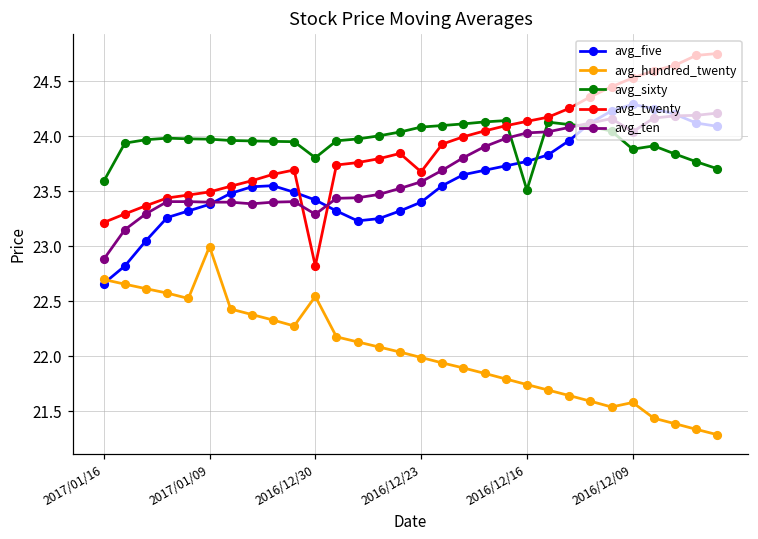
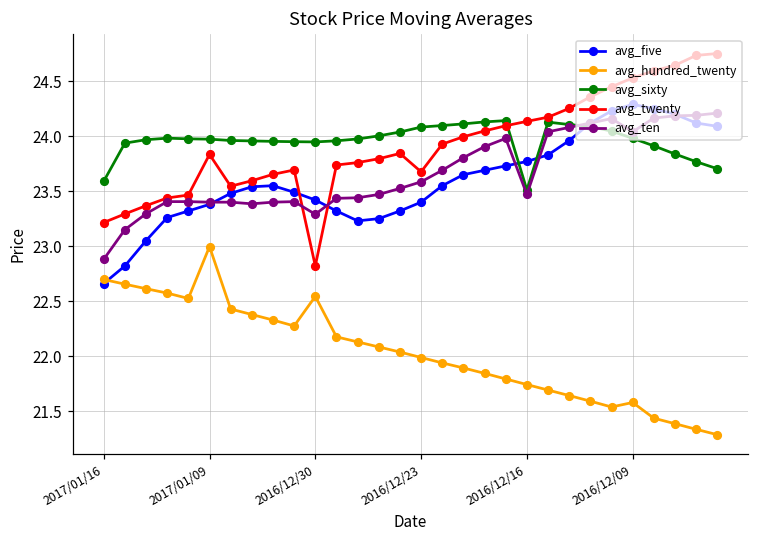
  {
    "avg_five": {
      "2017/01/16": 22.7,
      "2016/12/30": 23.4,
      "2016/12/23": 23.4,
      "2016/12/16": 23.8
    },
    "avg_hundred_twenty": {
      "2017/01/16": 22.7,
      "2017/01/09": 23.0,
      "2016/12/30": 22.5,
      "2016/12/23": 22.0,
      "2016/12/16": 21.7,
      "2016/12/09": 21.6
    },
    "avg_sixty": {
      "2017/01/16": 23.6,
      "2017/01/09": 24.0,
-     "2016/12/30": 23.8,
+     "2016/12/30": 23.9,
      "2016/12/23": 24.1,
      "2016/12/16": 23.5,
-     "2016/12/09": 23.9
+     "2016/12/09": 24.0
    },
    "avg_twenty": {
      "2017/01/16": 23.2,
-     "2017/01/09": 23.5,
+     "2017/01/09": 23.8,
      "2016/12/30": 22.8,
      "2016/12/23": 23.7,
      "2016/12/16": 24.1
    },
    "avg_ten": {
      "2017/01/16": 22.9,
      "2016/12/30": 23.3,
      "2016/12/23": 23.6,
-     "2016/12/16": 24.0,
+     "2016/12/16": 23.5,
      "2016/12/09": 24.0
    }
  }
